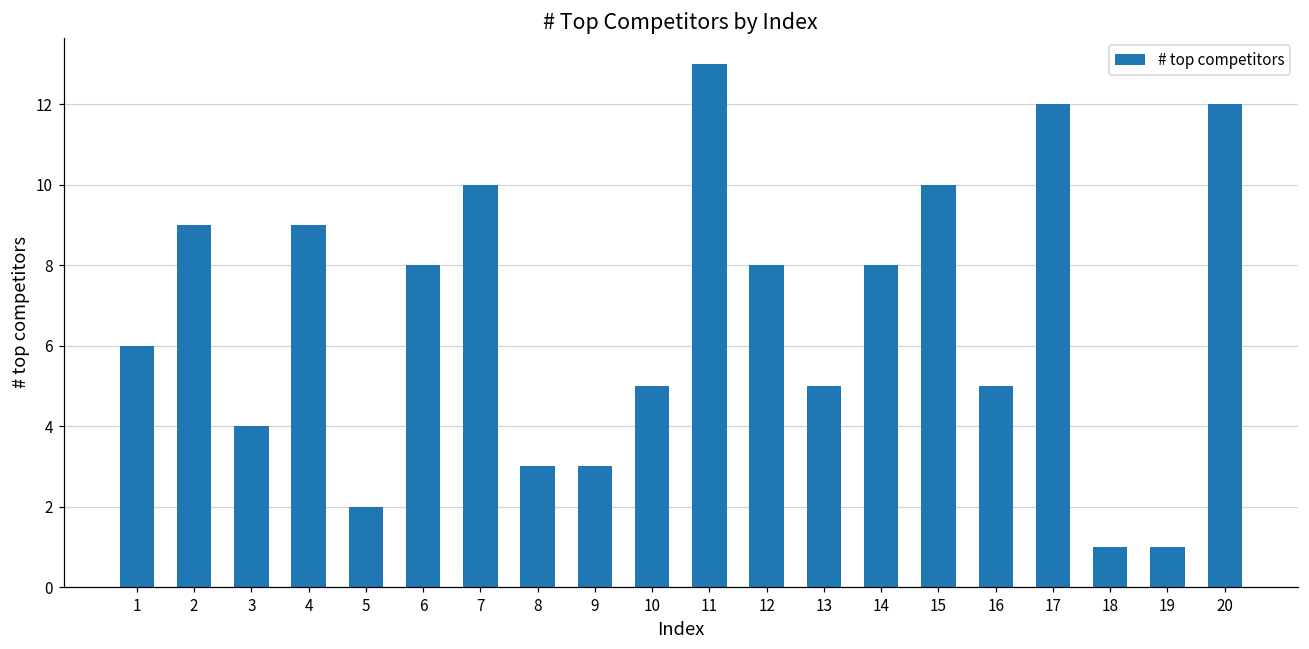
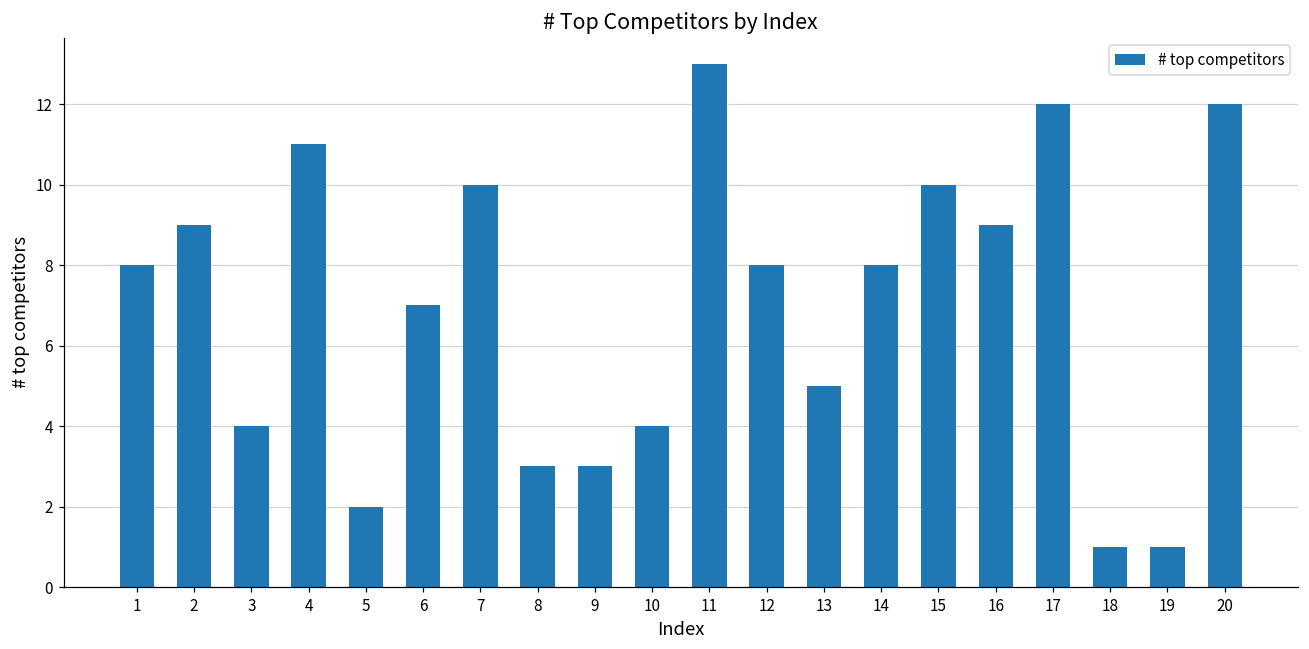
  {
-   "1": 6,
+   "1": 8,
    "2": 9,
    "3": 4,
-   "4": 9,
+   "4": 11,
    "5": 2,
-   "6": 8,
+   "6": 7,
    "7": 10,
    "8": 3,
    "9": 3,
-   "10": 5,
+   "10": 4,
    "11": 13,
    "12": 8,
    "13": 5,
    "14": 8,
    "15": 10,
-   "16": 5,
+   "16": 9,
    "17": 12,
    "18": 1,
    "19": 1,
    "20": 12
  }
